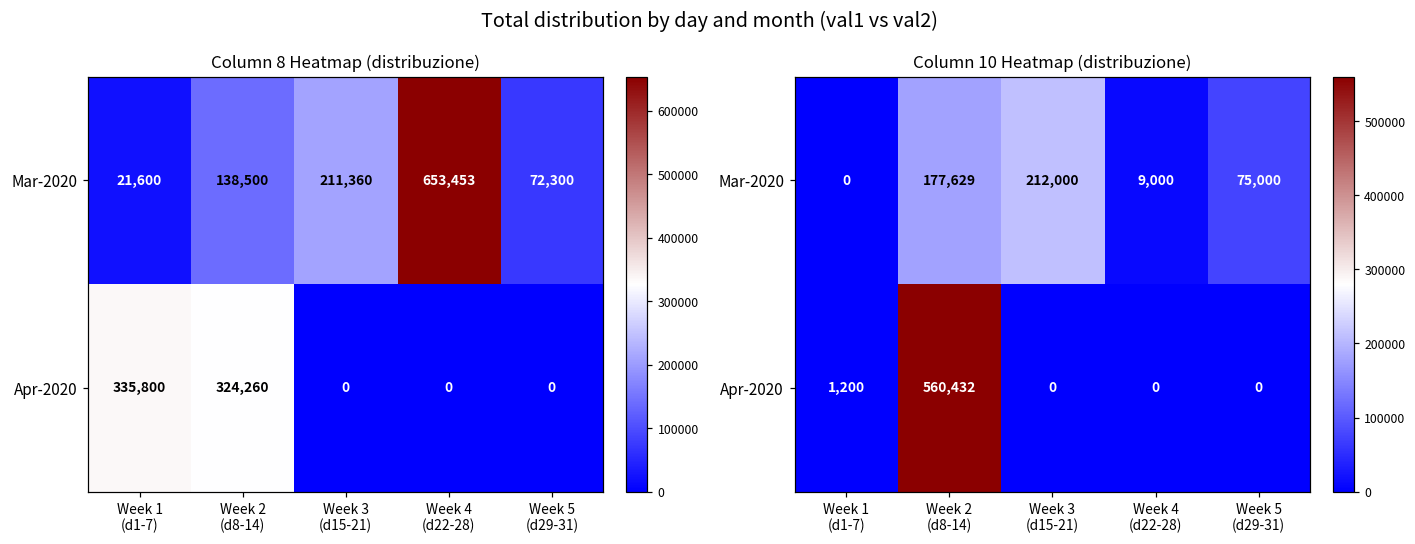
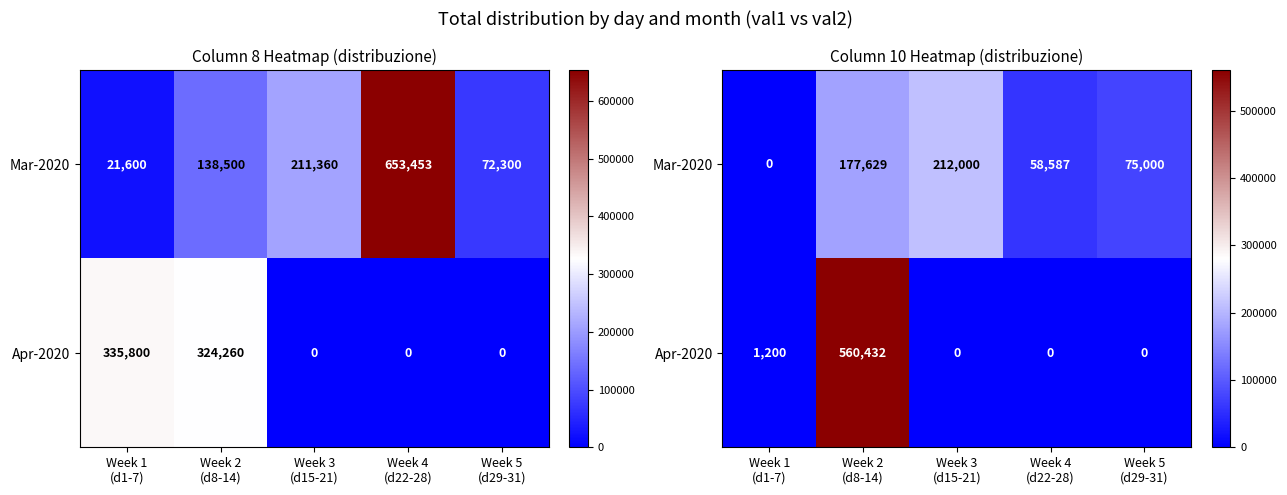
  {
    "Column 8 Heatmap (distribuzione)": {
      "Mar-2020": {
        "Week 1 (d1-7)": "21,600",
        "Week 2 (d8-14)": "138,500",
        "Week 3 (d15-21)": "211,360",
        "Week 4 (d22-28)": "653,453",
        "Week 5 (d29-31)": "72,300"
      },
      "Apr-2020": {
        "Week 1 (d1-7)": "335,800",
        "Week 2 (d8-14)": "324,260",
        "Week 3 (d15-21)": "0",
        "Week 4 (d22-28)": "0",
        "Week 5 (d29-31)": "0"
      }
    },
    "Column 10 Heatmap (distribuzione)": {
      "Mar-2020": {
        "Week 1 (d1-7)": "0",
        "Week 2 (d8-14)": "177,629",
        "Week 3 (d15-21)": "212,000",
-       "Week 4 (d22-28)": "9,000",
+       "Week 4 (d22-28)": "58,587",
        "Week 5 (d29-31)": "75,000"
      },
      "Apr-2020": {
        "Week 1 (d1-7)": "1,200",
        "Week 2 (d8-14)": "560,432",
        "Week 3 (d15-21)": "0",
        "Week 4 (d22-28)": "0",
        "Week 5 (d29-31)": "0"
      }
    }
  }
